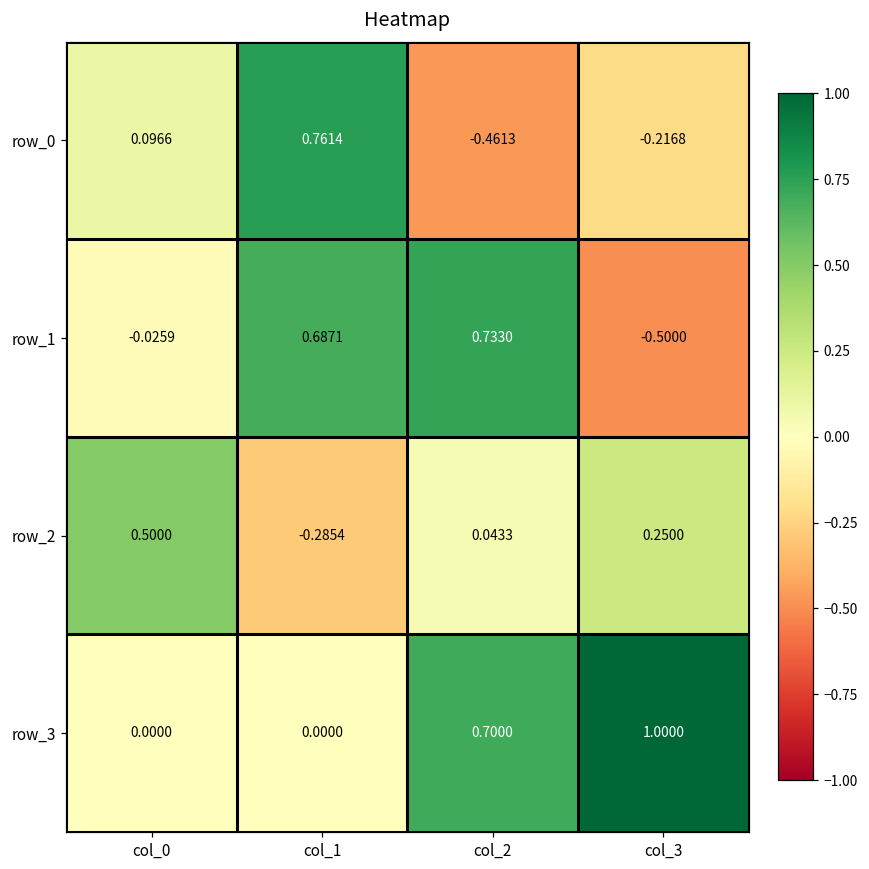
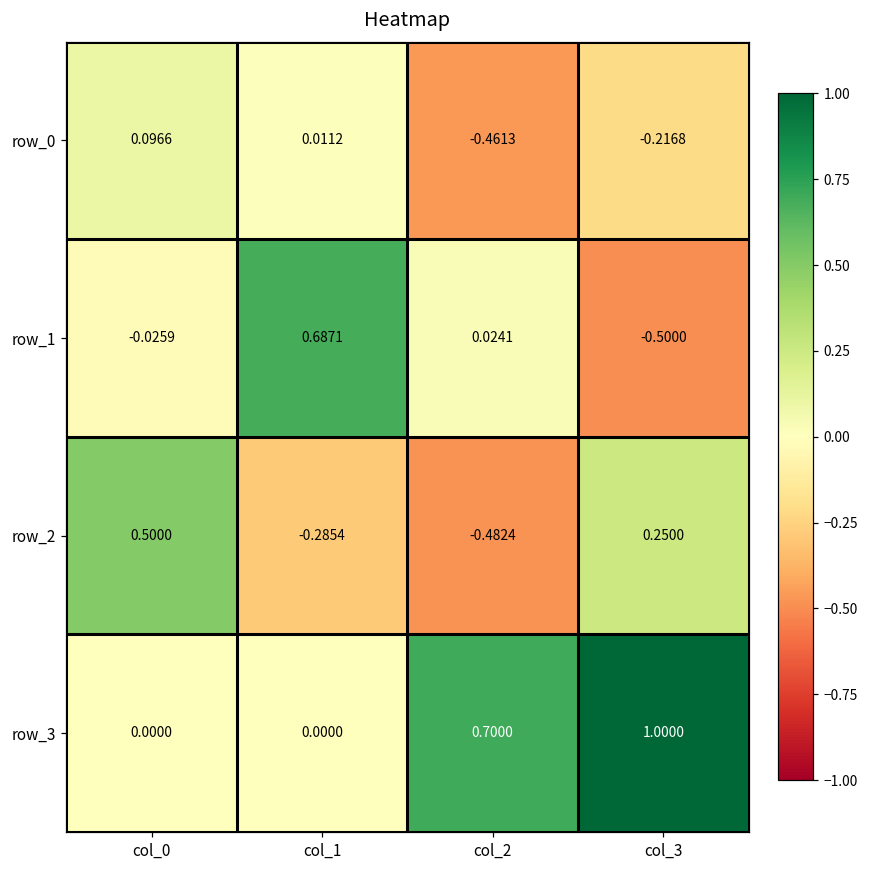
  {
    "row_0": {
      "col_0": 0.0966,
-     "col_1": 0.7614,
+     "col_1": 0.0112,
      "col_2": -0.4613,
      "col_3": -0.2168
    },
    "row_1": {
      "col_0": -0.0259,
      "col_1": 0.6871,
-     "col_2": 0.7330,
+     "col_2": 0.0241,
      "col_3": -0.5000
    },
    "row_2": {
      "col_0": 0.5000,
      "col_1": -0.2854,
-     "col_2": 0.0433,
+     "col_2": -0.4824,
      "col_3": 0.2500
    },
    "row_3": {
      "col_0": 0.0000,
      "col_1": 0.0000,
      "col_2": 0.7000,
      "col_3": 1.0000
    }
  }
